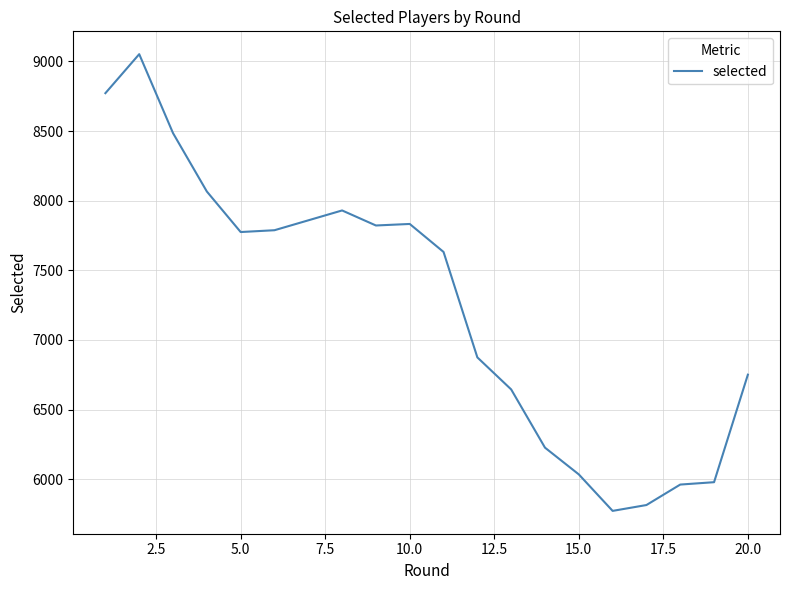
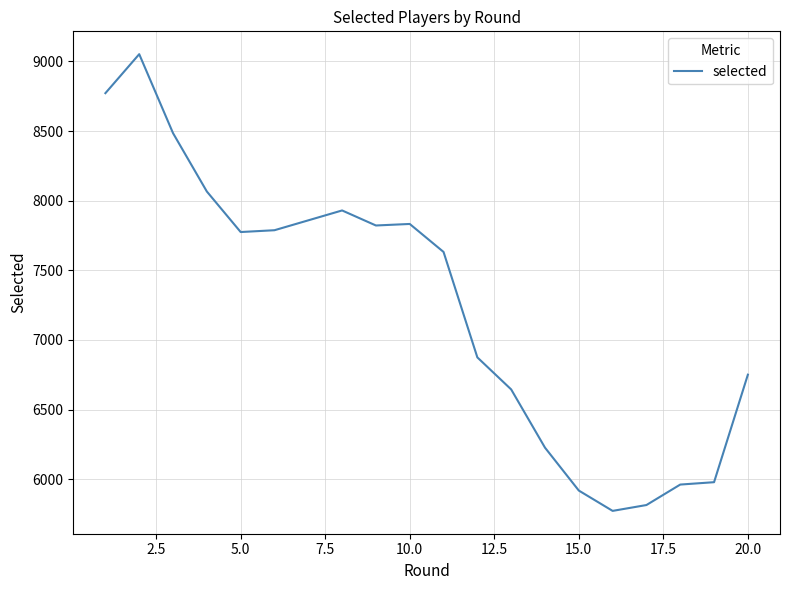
  {
    "5.0": 7780,
    "10.0": 7830,
-   "15.0": 6040,
+   "15.0": 5920,
    "20.0": 6750
  }
